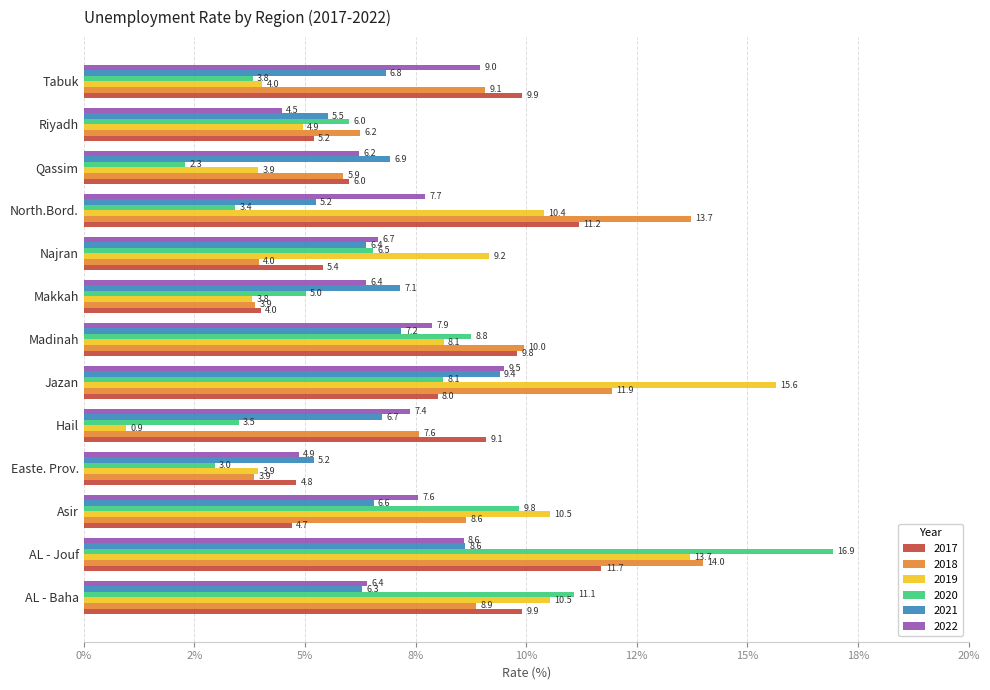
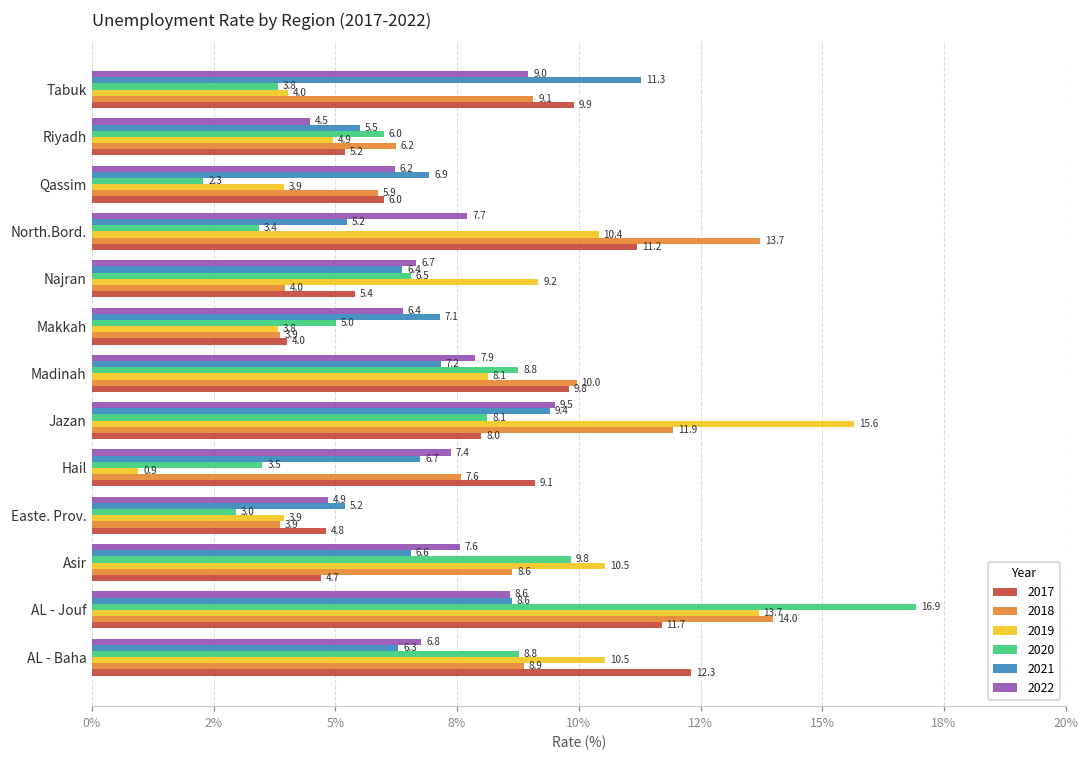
  {
    "2017": {
      "Tabuk": 9.9,
      "Riyadh": 5.2,
      "North.Bord.": 11.2,
      "Najran": 5.4,
      "Jazan": 8.0,
      "Hail": 9.1,
      "Easte. Prov.": 4.8,
      "Asir": 4.7,
      "AL - Jouf": 11.7,
-     "AL - Baha": 9.9
+     "AL - Baha": 12.3
    },
    "2018": {
      "Tabuk": 9.1,
      "Riyadh": 6.2,
      "North.Bord.": 13.7,
      "Najran": 4.0,
      "Madinah": 10.0,
      "Jazan": 11.9,
      "Hail": 7.6,
      "Asir": 8.6,
      "AL - Jouf": 14.0,
      "AL - Baha": 8.9
    },
    "2019": {
      "Tabuk": 4.0,
      "Riyadh": 4.9,
      "Qassim": 3.9,
      "North.Bord.": 10.4,
      "Najran": 9.2,
      "Madinah": 8.1,
      "Jazan": 15.6,
      "Hail": 0.9,
      "Asir": 10.5,
      "AL - Jouf": 13.7,
      "AL - Baha": 10.5
    },
    "2020": {
      "Tabuk": 3.8,
      "Riyadh": 6.0,
      "Qassim": 2.3,
      "North.Bord.": 3.4,
      "Najran": 6.5,
      "Makkah": 5.0,
      "Madinah": 8.8,
      "Jazan": 8.1,
      "Hail": 3.5,
      "Easte. Prov.": 3.0,
      "Asir": 9.8,
      "AL - Jouf": 16.9,
-     "AL - Baha": 11.1
+     "AL - Baha": 8.8
    },
    "2021": {
-     "Tabuk": 6.8,
+     "Tabuk": 11.3,
      "Riyadh": 5.5,
      "Qassim": 6.9,
      "North.Bord.": 5.2,
      "Najran": 6.4,
      "Makkah": 7.1,
      "Madinah": 7.2,
      "Hail": 6.7,
      "Easte. Prov.": 5.2,
      "Asir": 6.6
    },
    "2022": {
      "Tabuk": 9.0,
      "Riyadh": 4.5,
      "Qassim": 6.2,
      "North.Bord.": 7.7,
      "Najran": 6.7,
      "Makkah": 6.4,
      "Madinah": 7.9,
      "Hail": 7.4,
      "Easte. Prov.": 4.9,
      "Asir": 7.6,
-     "AL - Baha": 6.4
+     "AL - Baha": 6.8
    }
  }
